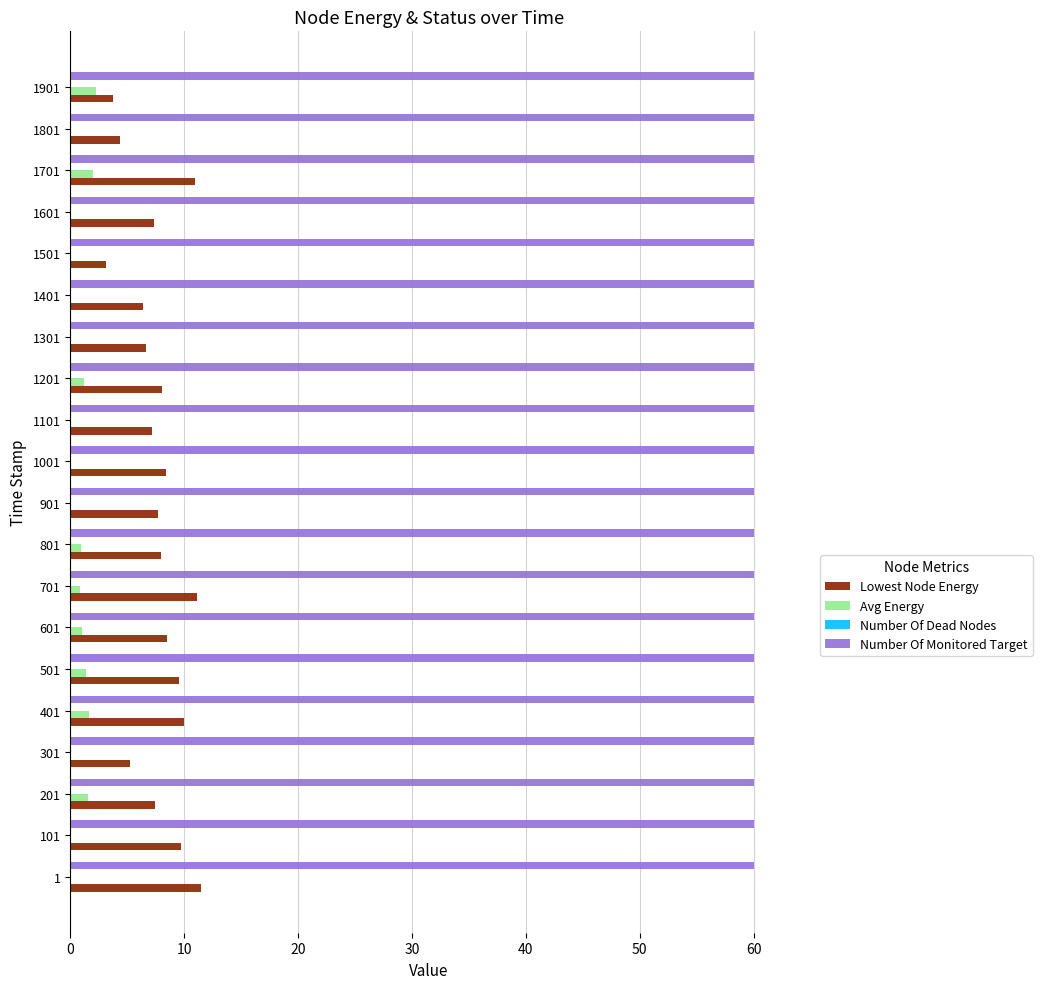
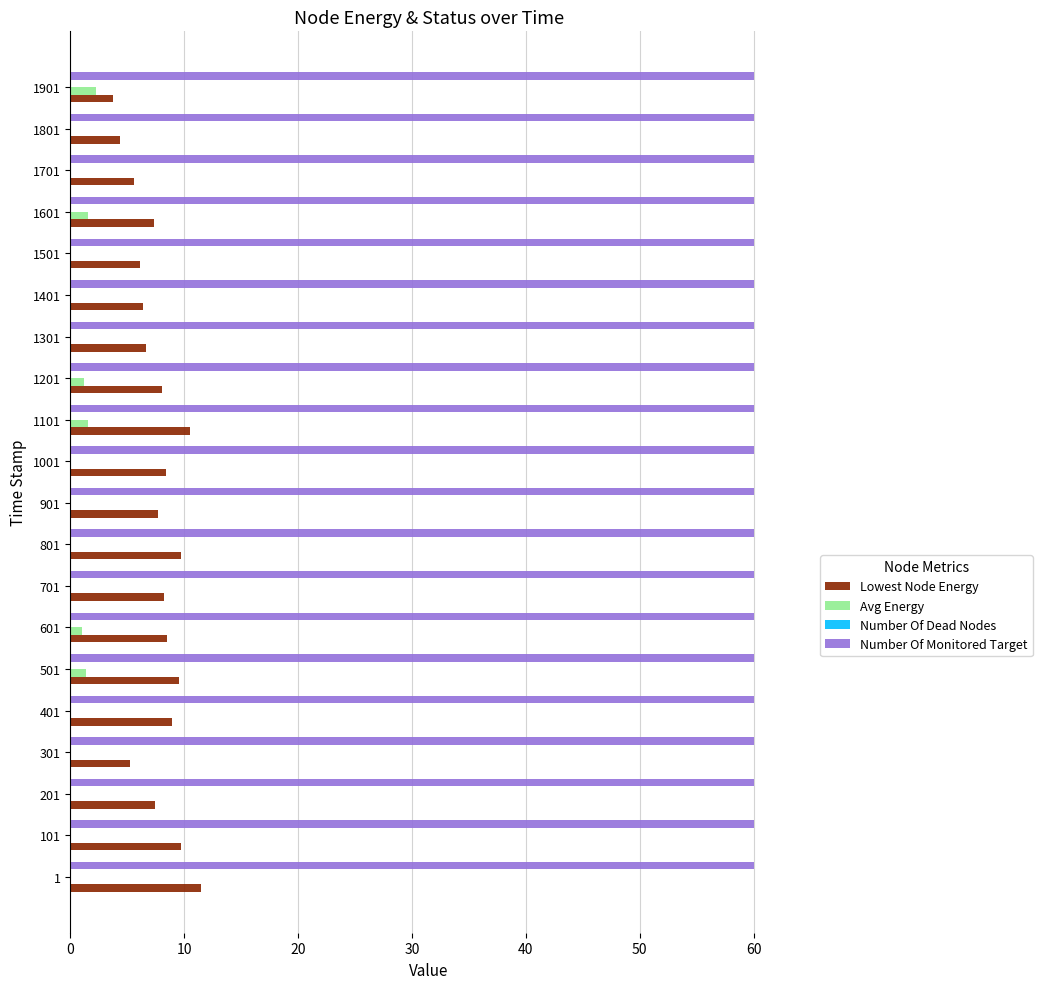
  {
    "Lowest Node Energy": {
      "1901": 3.8,
      "1801": 4.4,
-     "1701": 11.0,
+     "1701": 5.6,
      "1601": 7.4,
-     "1501": 3.2,
+     "1501": 6.1,
      "1401": 6.4,
      "1301": 6.7,
      "1201": 8.1,
-     "1101": 7.2,
+     "1101": 10.5,
      "1001": 8.4,
      "901": 7.7,
-     "801": 7.9,
-     "701": 11.1,
+     "801": 9.7,
+     "701": 8.2,
      "601": 8.5,
      "501": 9.5,
-     "401": 10.0,
+     "401": 9.0,
      "301": 5.2,
      "201": 7.4,
      "101": 9.7,
      "1": 11.5
    },
    "Avg Energy": {
      "1901": 2.3,
-     "1701": 2.0,
-     "1601": 0.0,
+     "1701": 0.0,
+     "1601": 1.5,
      "1201": 1.2,
-     "1101": 0.0,
-     "801": 1.0,
-     "701": 0.9,
+     "1101": 1.6,
+     "801": 0.0,
+     "701": 0.0,
      "601": 1.1,
      "501": 1.4,
-     "401": 1.6,
-     "201": 1.6,
+     "401": 0.0,
+     "201": 0.0,
      "101": 0.0,
      "1": 0.0
    },
    "Number Of Dead Nodes": {
      "1901": 0.0,
      "1801": 0.0,
      "1701": 0.0,
      "1601": 0.0,
      "1501": 0.0,
      "1401": 0.0,
      "1301": 0.0,
      "1201": 0.0,
      "1101": 0.0,
      "1001": 0.0,
      "901": 0.0,
      "801": 0.0,
      "701": 0.0,
      "601": 0.0,
      "501": 0.0,
      "401": 0.0,
      "301": 0.0,
      "201": 0.0,
      "101": 0.0,
      "1": 0.0
    },
    "Number Of Monitored Target": {
      "1901": 60.0,
      "1801": 60.0,
      "1701": 60.0,
      "1601": 60.0,
      "1501": 60.0,
      "1401": 60.0,
      "1301": 60.0,
      "1201": 60.0,
      "1101": 60.0,
      "1001": 60.0,
      "901": 60.0,
      "801": 60.0,
      "701": 60.0,
      "601": 60.0,
      "501": 60.0,
      "401": 60.0,
      "301": 60.0,
      "201": 60.0,
      "101": 60.0,
      "1": 60.0
    }
  }
